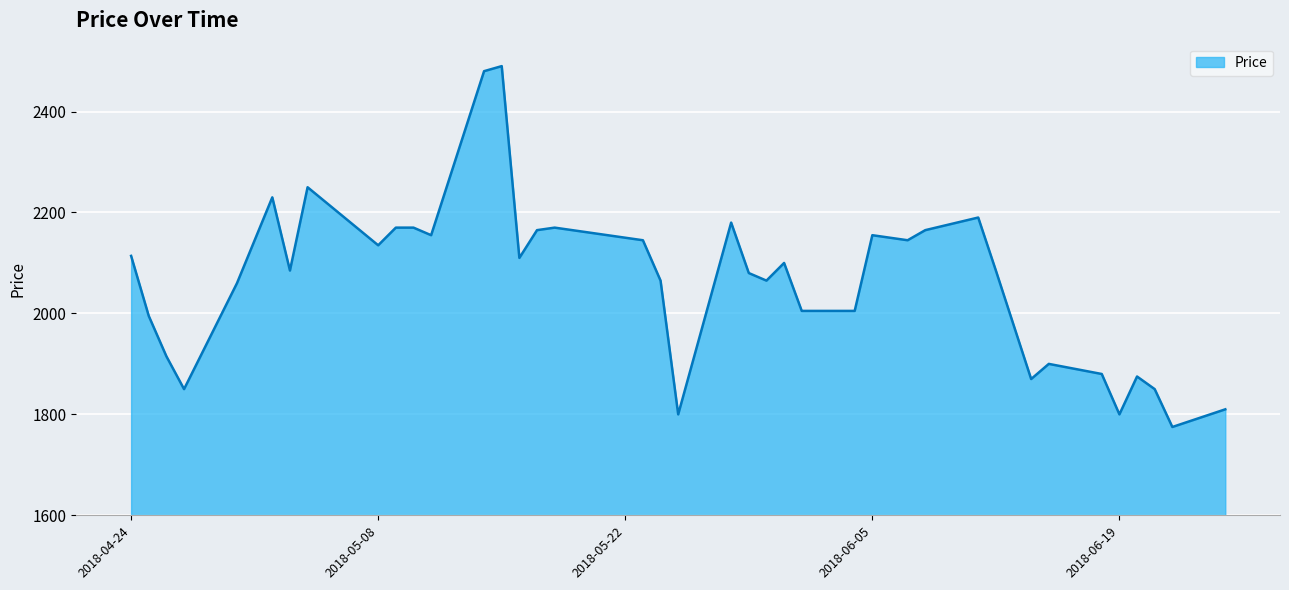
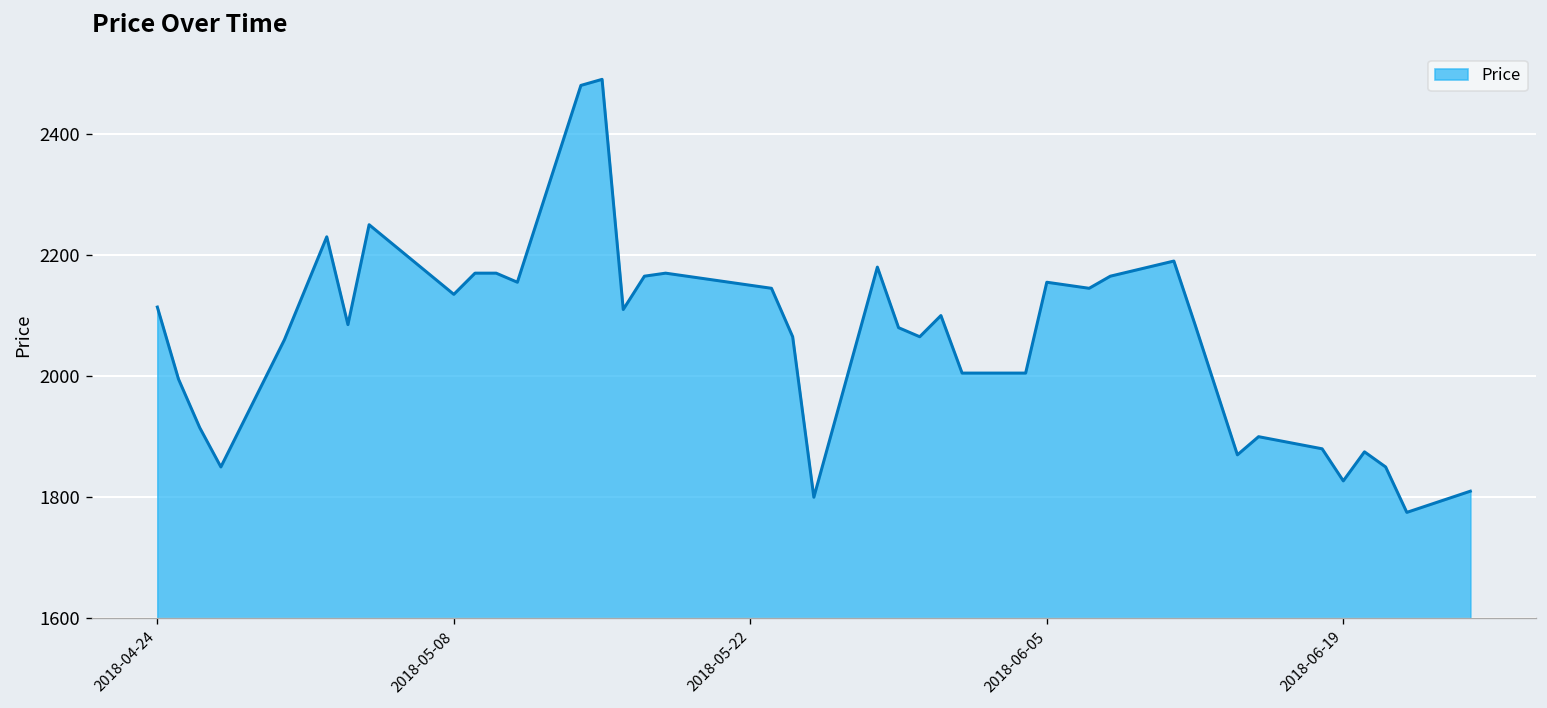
  {
    "2018-04-24": 2110,
    "2018-05-08": 2140,
    "2018-06-05": 2160,
-   "2018-06-19": 1800
+   "2018-06-19": 1830
  }
